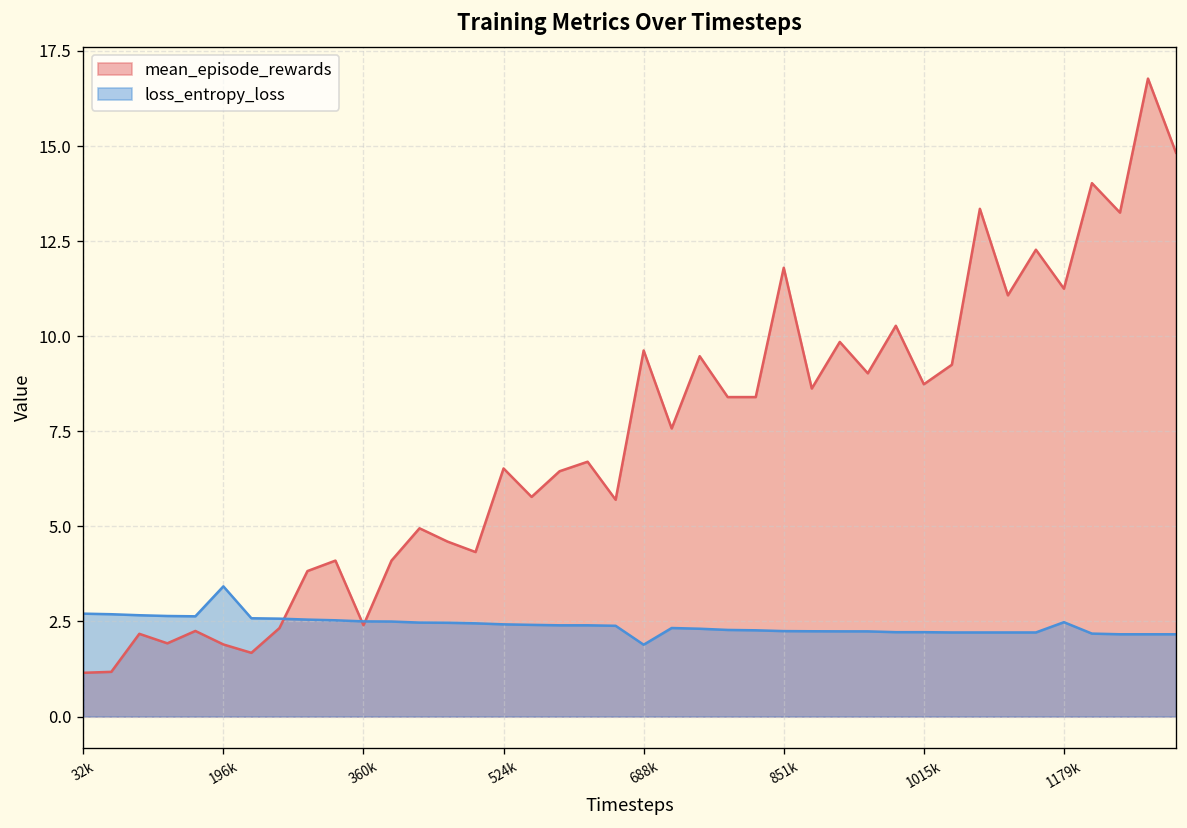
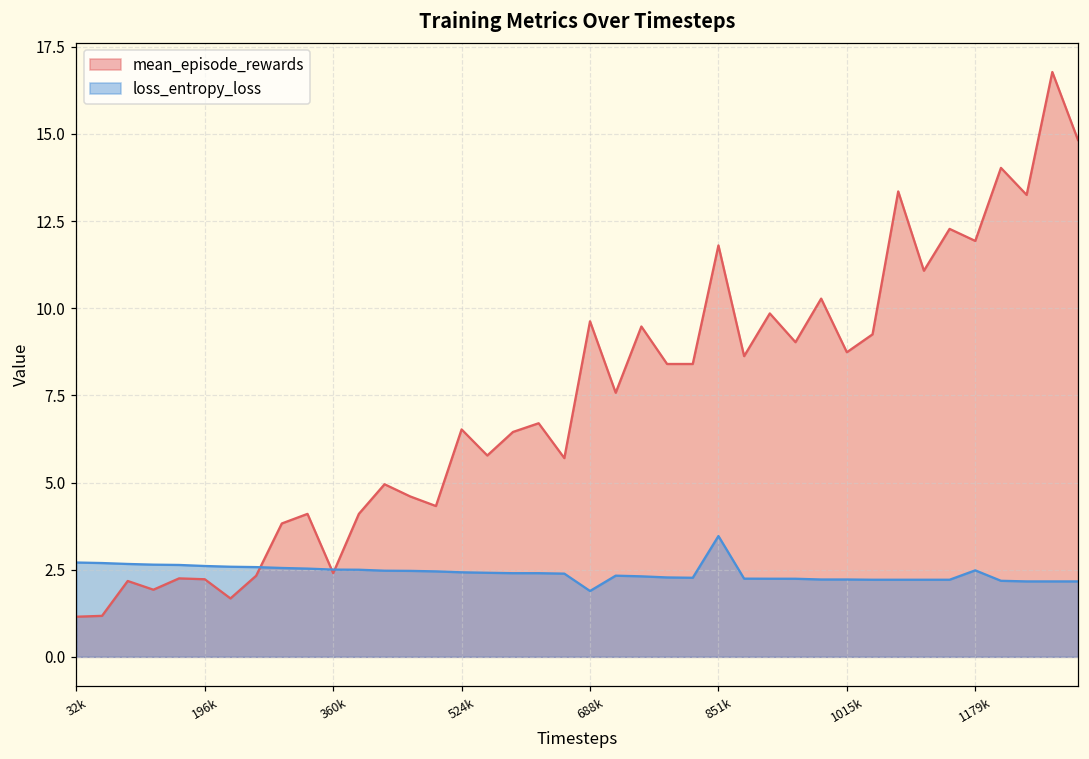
  {
    "mean_episode_rewards": {
      "32k": 1.1,
-     "196k": 1.9,
+     "196k": 2.2,
      "360k": 2.4,
      "524k": 6.5,
      "688k": 9.6,
      "851k": 11.8,
      "1015k": 8.7,
-     "1179k": 11.3
+     "1179k": 11.9
    },
    "loss_entropy_loss": {
      "32k": 2.7,
-     "196k": 3.4,
+     "196k": 2.6,
      "360k": 2.5,
      "524k": 2.4,
      "688k": 1.9,
-     "851k": 2.2,
+     "851k": 3.5,
      "1015k": 2.2,
      "1179k": 2.5
    }
  }
